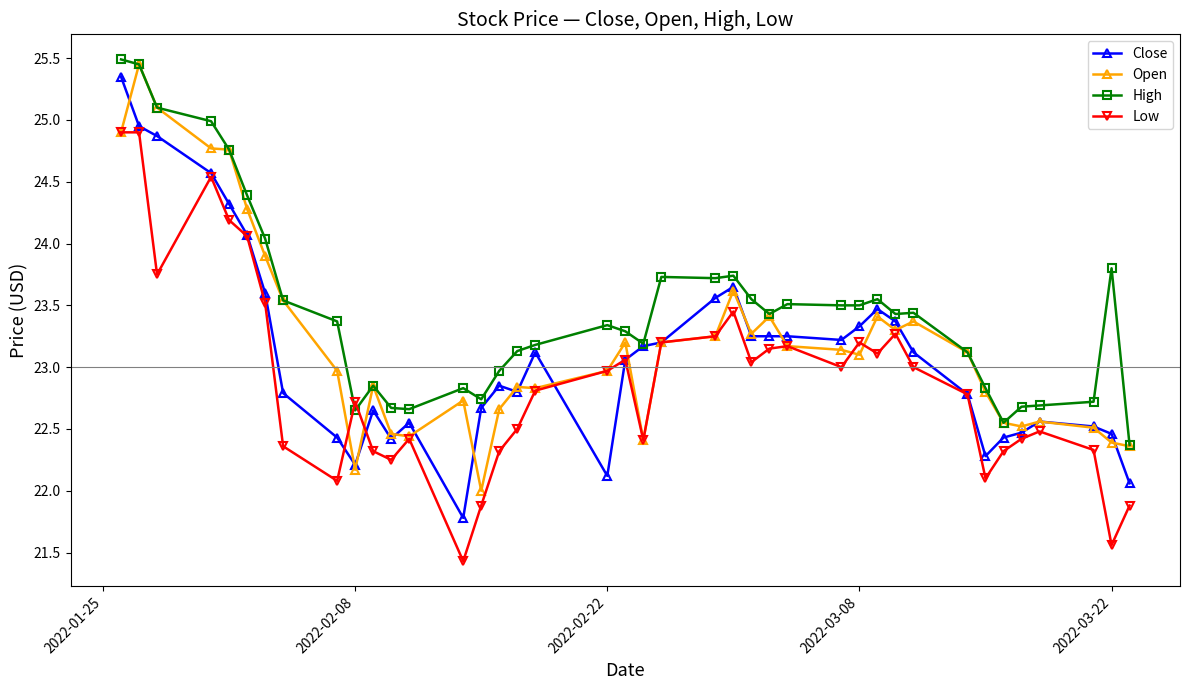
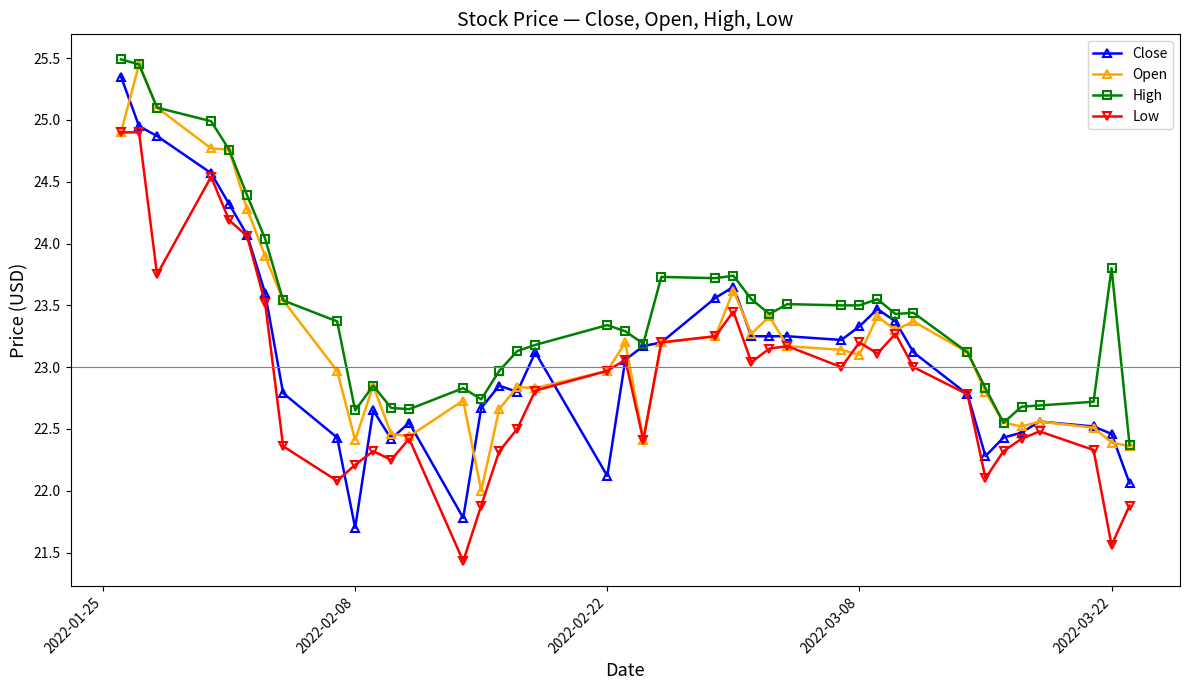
  {
    "Close": {
-     "2022-02-08": 22.21,
+     "2022-02-08": 21.70,
      "2022-02-22": 22.12,
      "2022-03-08": 23.33,
      "2022-03-22": 22.46
    },
    "Open": {
-     "2022-02-08": 22.17,
+     "2022-02-08": 22.41,
      "2022-03-08": 23.10,
      "2022-03-22": 22.39
    },
    "High": {
      "2022-02-08": 22.65,
      "2022-02-22": 23.34,
      "2022-03-08": 23.50,
      "2022-03-22": 23.80
    },
    "Low": {
-     "2022-02-08": 22.72,
+     "2022-02-08": 22.21,
      "2022-03-08": 23.20,
      "2022-03-22": 21.56
    }
  }
